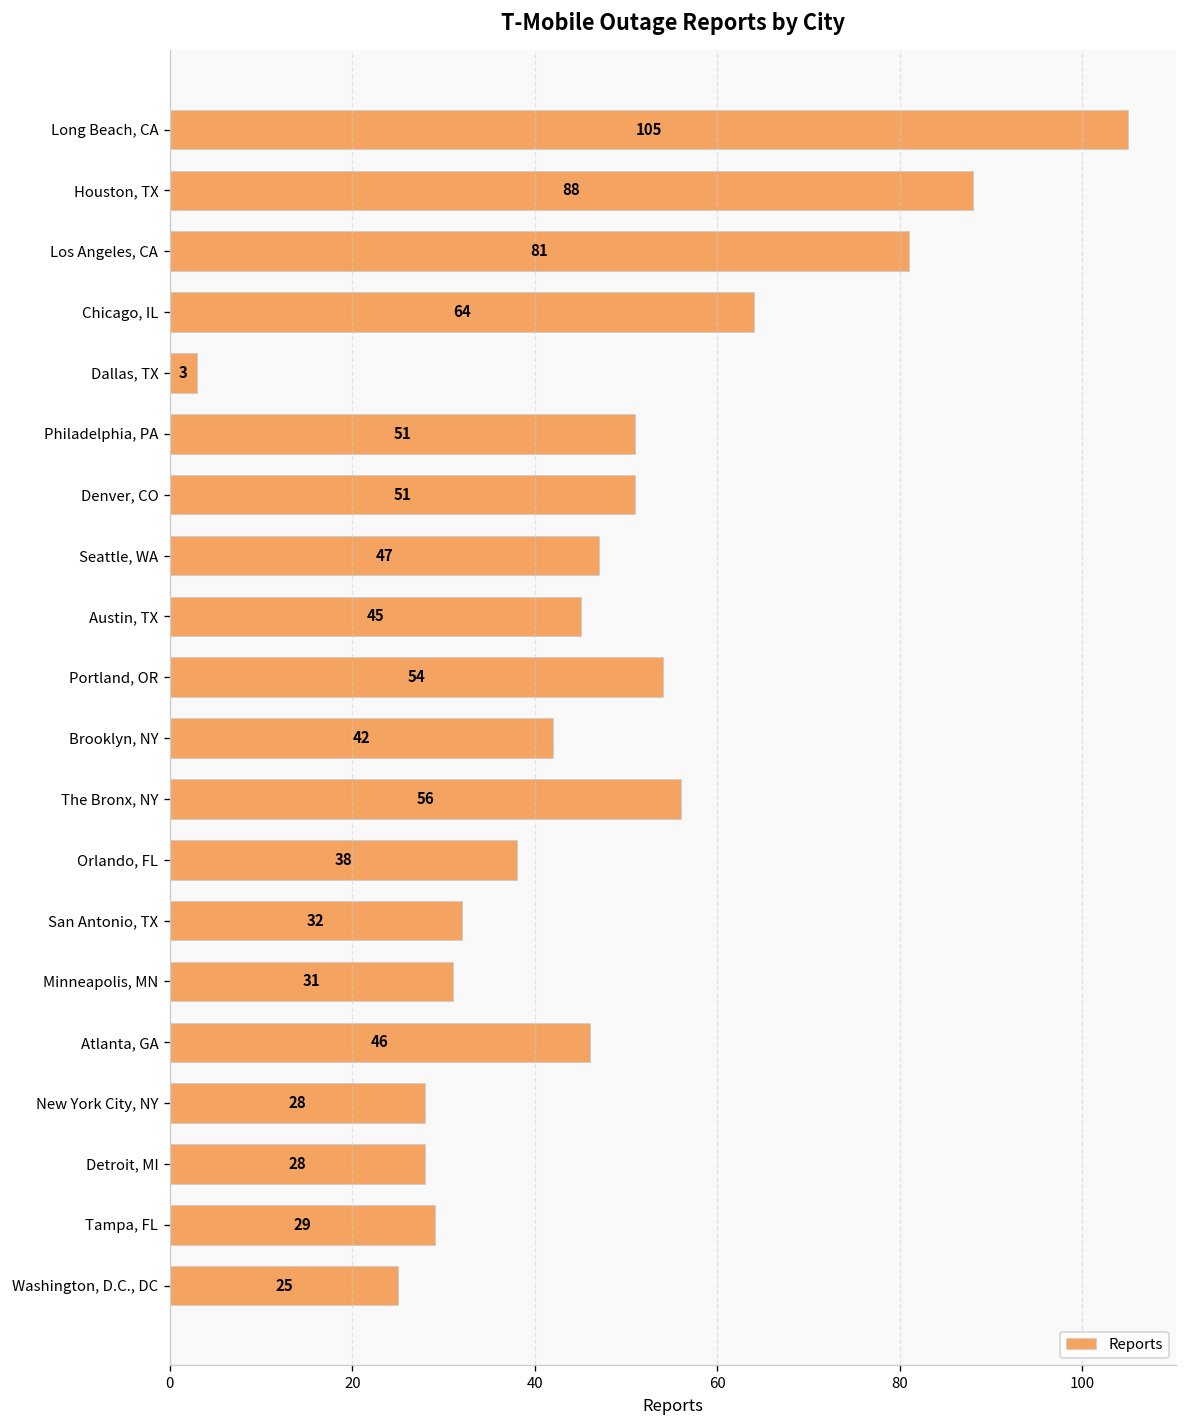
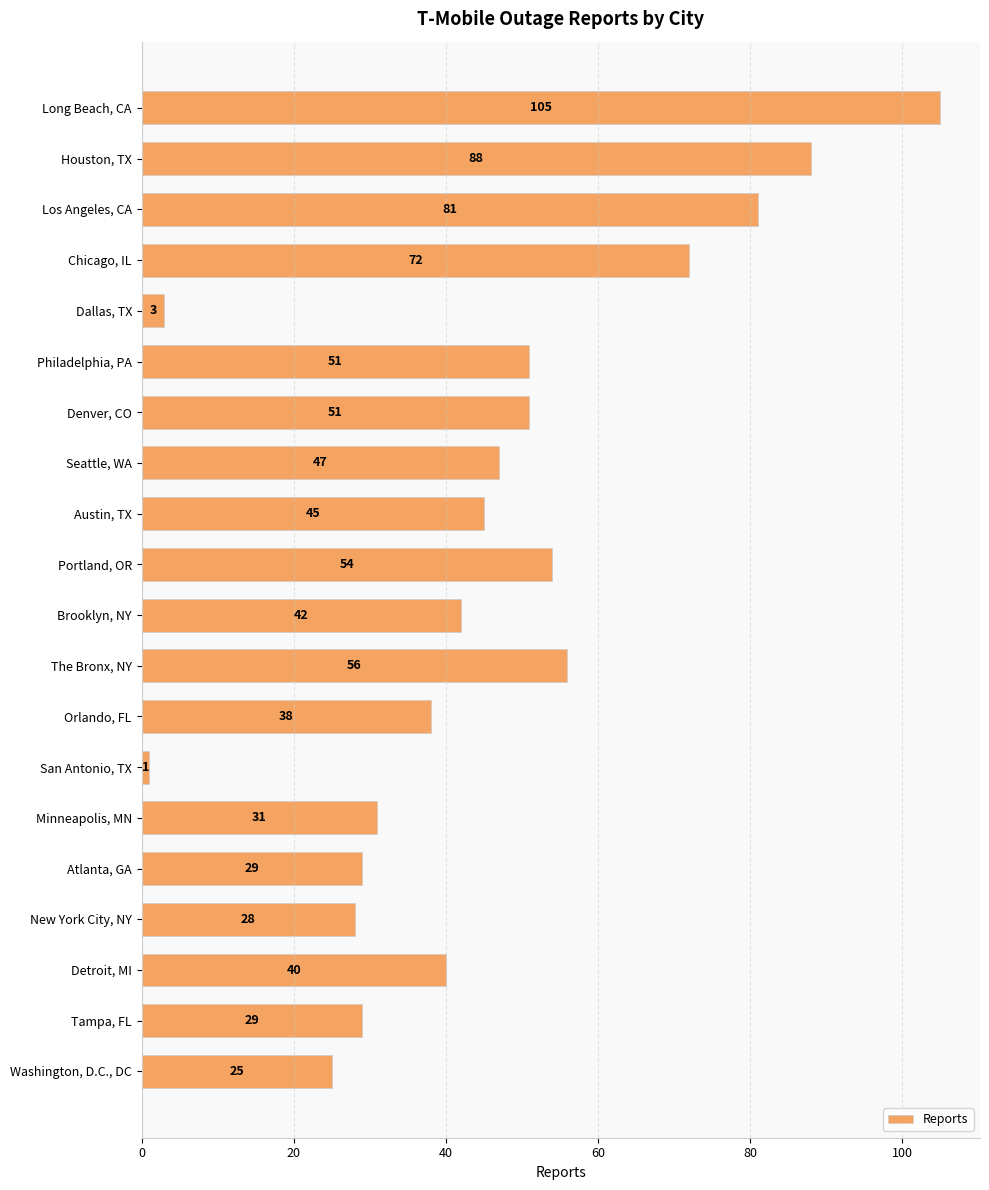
  {
    "Long Beach, CA": 105,
    "Houston, TX": 88,
    "Los Angeles, CA": 81,
-   "Chicago, IL": 64,
+   "Chicago, IL": 72,
    "Dallas, TX": 3,
    "Philadelphia, PA": 51,
    "Denver, CO": 51,
    "Seattle, WA": 47,
    "Austin, TX": 45,
    "Portland, OR": 54,
    "Brooklyn, NY": 42,
    "The Bronx, NY": 56,
    "Orlando, FL": 38,
-   "San Antonio, TX": 32,
+   "San Antonio, TX": 1,
    "Minneapolis, MN": 31,
-   "Atlanta, GA": 46,
+   "Atlanta, GA": 29,
    "New York City, NY": 28,
-   "Detroit, MI": 28,
+   "Detroit, MI": 40,
    "Tampa, FL": 29,
    "Washington, D.C., DC": 25
  }
